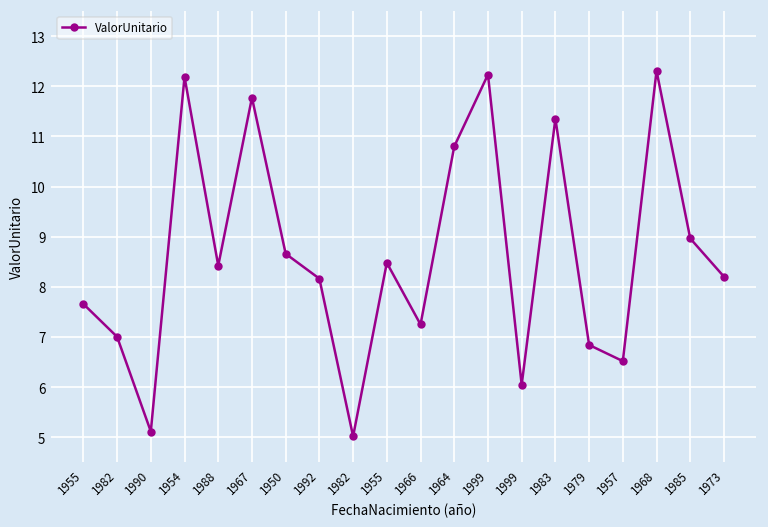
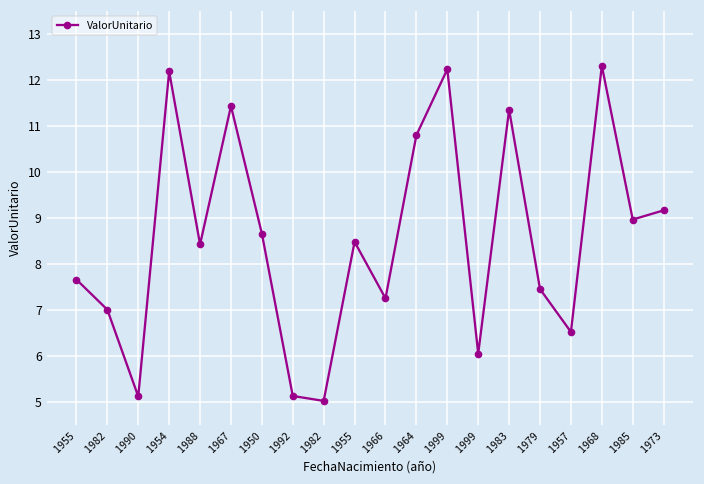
  {
    "1990": 5.1,
    "1954": 12.2,
    "1988": 8.4,
-   "1967": 11.8,
+   "1967": 11.4,
    "1950": 8.7,
-   "1992": 8.2,
+   "1992": 5.1,
    "1966": 7.2,
    "1964": 10.8,
    "1983": 11.4,
-   "1979": 6.8,
+   "1979": 7.5,
    "1957": 6.5,
    "1968": 12.3,
    "1985": 9.0,
-   "1973": 8.2
+   "1973": 9.2
  }
